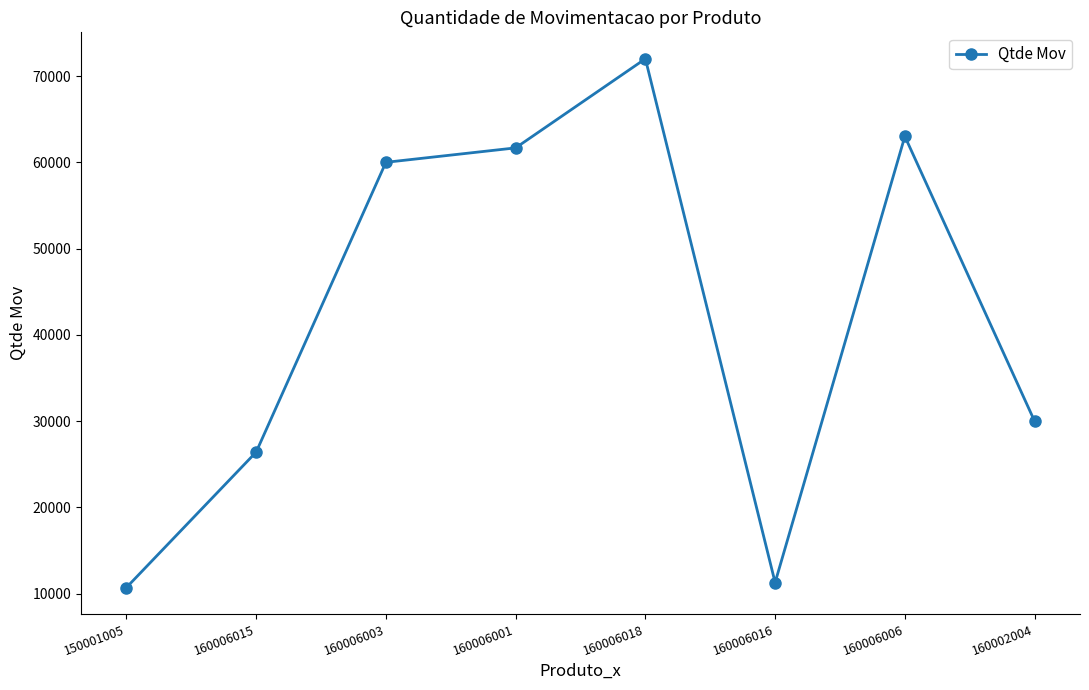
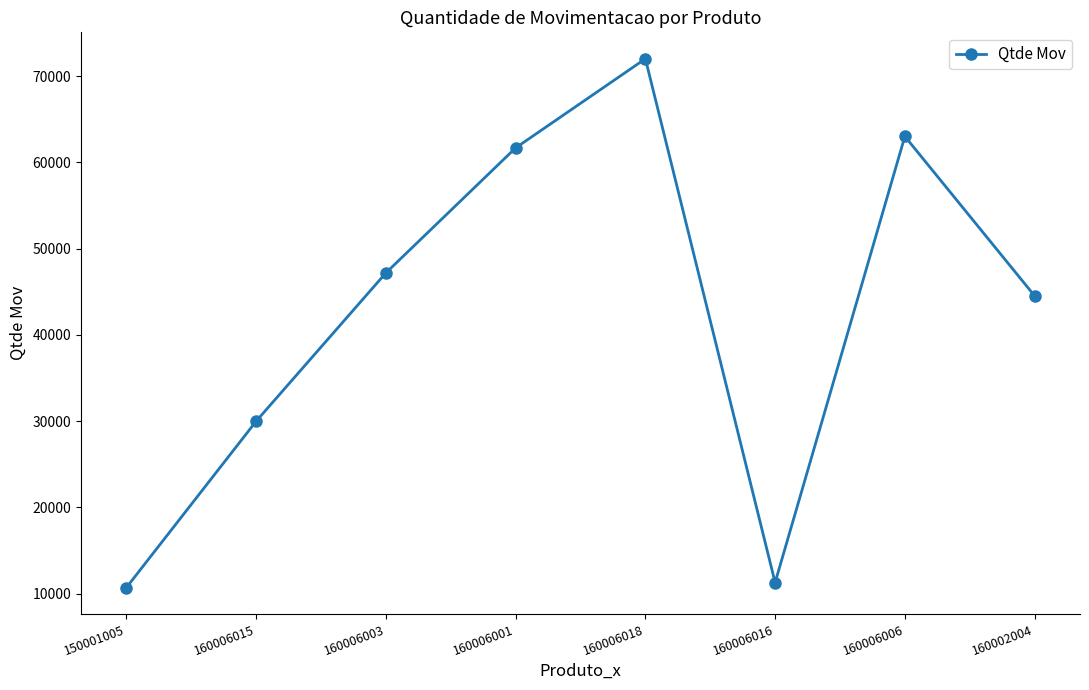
  {
    "150001005": 11000,
-   "160006015": 26000,
-   "160006003": 60000,
+   "160006015": 30000,
+   "160006003": 47000,
    "160006001": 62000,
    "160006018": 72000,
    "160006016": 11000,
    "160006006": 63000,
-   "160002004": 30000
+   "160002004": 45000
  }
